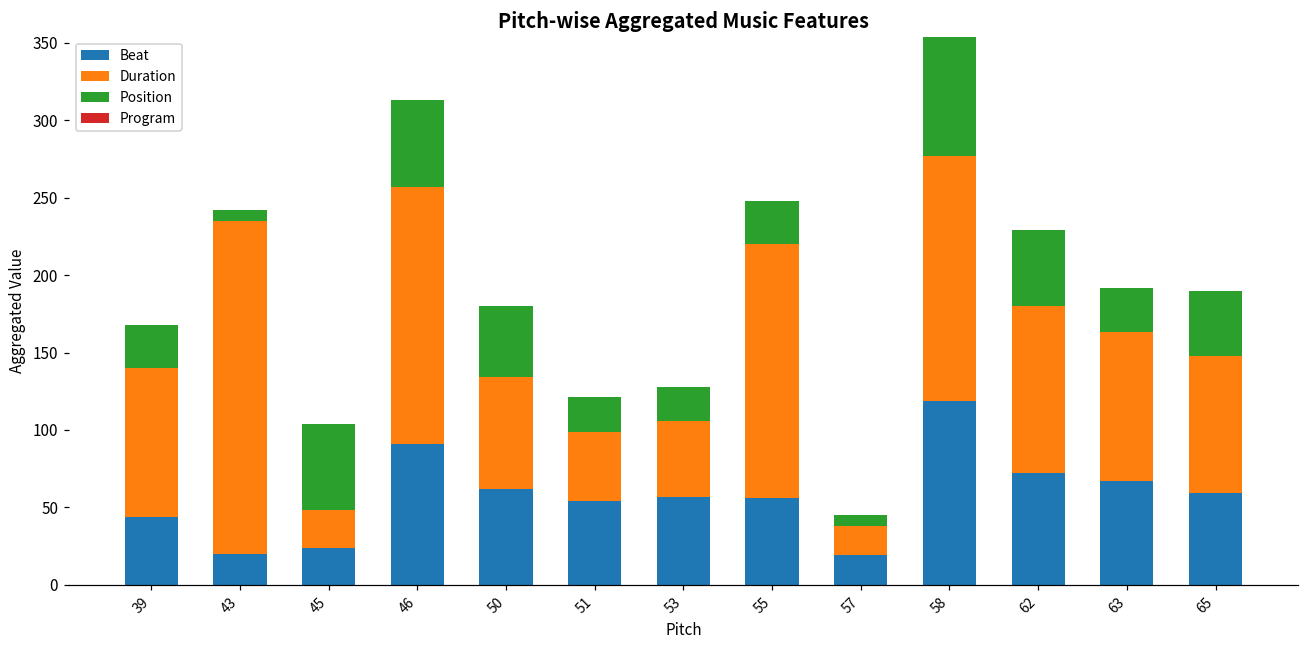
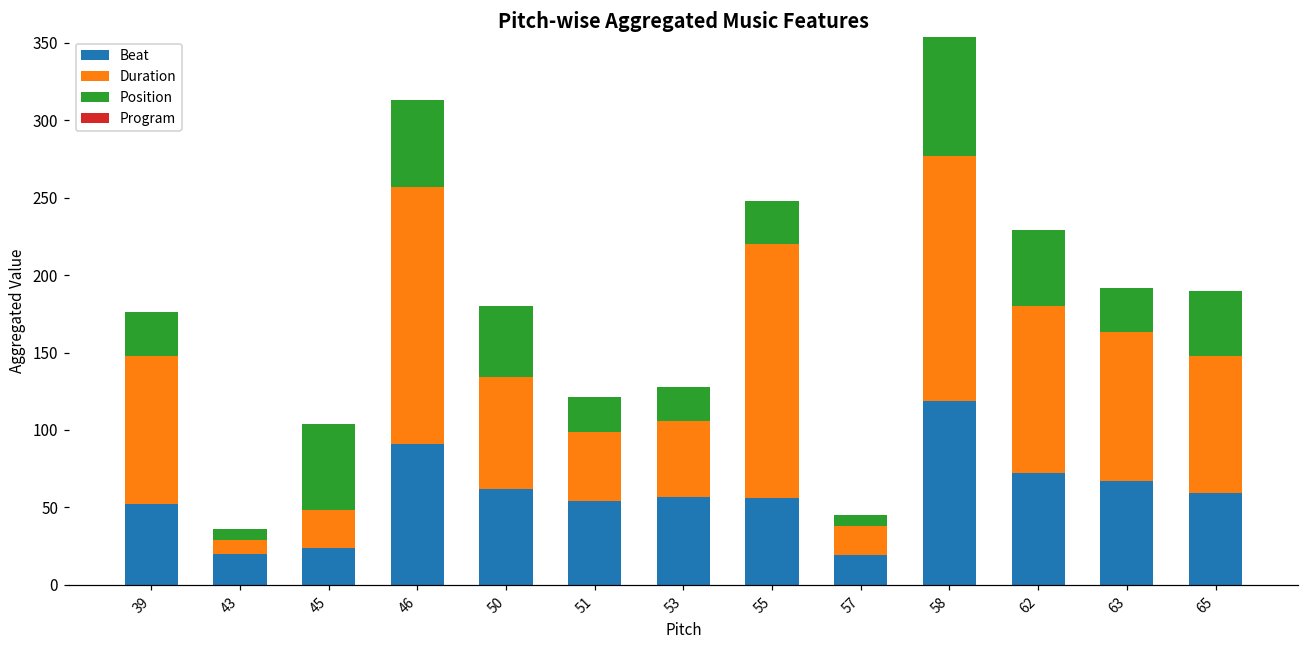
  {
    "Beat": {
-     "39": 44,
+     "39": 52,
      "43": 20,
      "45": 24,
      "46": 91,
      "50": 62,
      "51": 54,
      "53": 57,
      "55": 56,
      "57": 19,
      "58": 119,
      "62": 72,
      "63": 67,
      "65": 59
    },
    "Duration": {
      "39": 96,
-     "43": 215,
+     "43": 9,
      "45": 24,
      "46": 166,
      "50": 72,
      "51": 45,
      "53": 49,
      "55": 164,
      "57": 19,
      "58": 158,
      "62": 108,
      "63": 96,
      "65": 89
    }
  }
